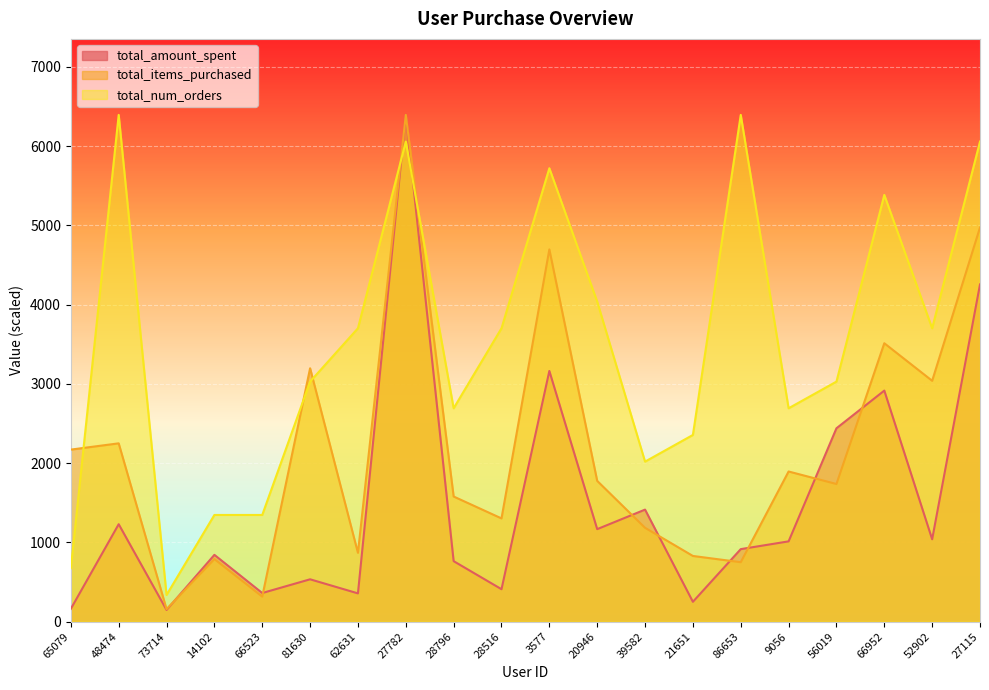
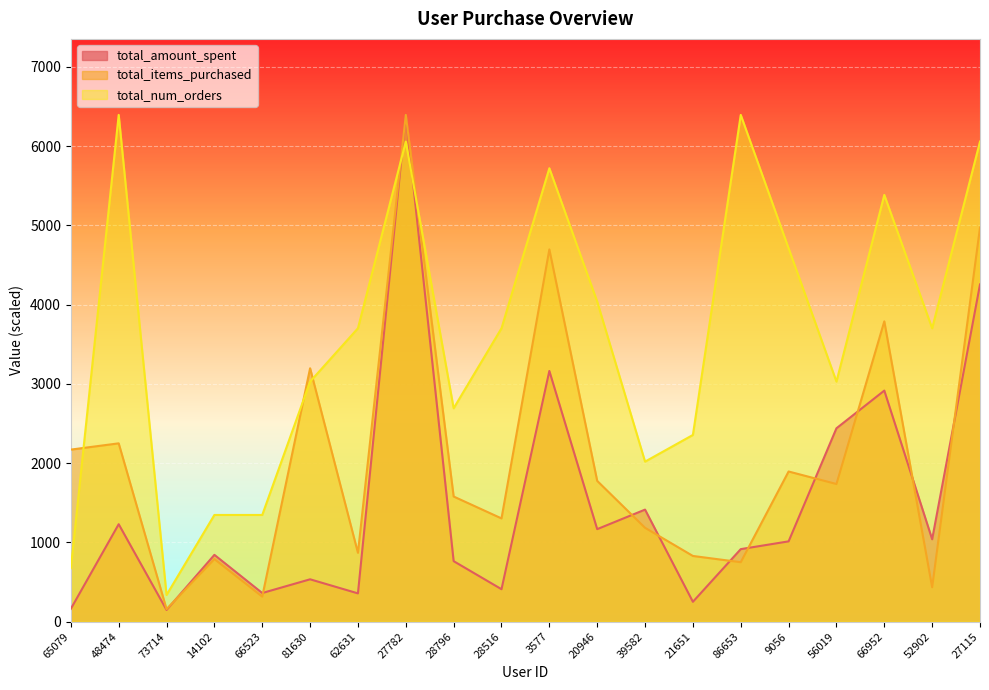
  {
    "total_amount_spent": {
      "65079": 200,
      "48474": 1200,
      "14102": 800,
      "66523": 400,
      "81630": 500,
      "62631": 400,
      "28796": 800,
      "28516": 400,
      "3577": 3200,
      "20946": 1200,
      "39582": 1400,
      "21651": 300,
      "86653": 900,
      "9056": 1000,
      "56019": 2400,
      "66952": 2900,
      "52902": 1000,
      "27115": 4300
    },
    "total_items_purchased": {
      "65079": 2200,
      "48474": 2200,
      "14102": 800,
      "66523": 300,
      "81630": 3200,
      "62631": 900,
      "28796": 1600,
      "28516": 1300,
      "3577": 4700,
      "20946": 1800,
      "39582": 1200,
      "21651": 800,
      "86653": 700,
      "9056": 1900,
      "56019": 1700,
-     "66952": 3500,
-     "52902": 3000,
+     "66952": 3800,
+     "52902": 400,
      "27115": 5000
    },
    "total_num_orders": {
      "65079": 700,
      "48474": 6400,
      "73714": 300,
      "14102": 1300,
      "66523": 1300,
      "81630": 3000,
      "62631": 3700,
      "27782": 6100,
      "28796": 2700,
      "28516": 3700,
      "3577": 5700,
      "20946": 4000,
      "39582": 2000,
      "21651": 2400,
      "86653": 6400,
-     "9056": 2700,
+     "9056": 4700,
      "56019": 3000,
      "66952": 5400,
      "52902": 3700,
      "27115": 6100
    }
  }
